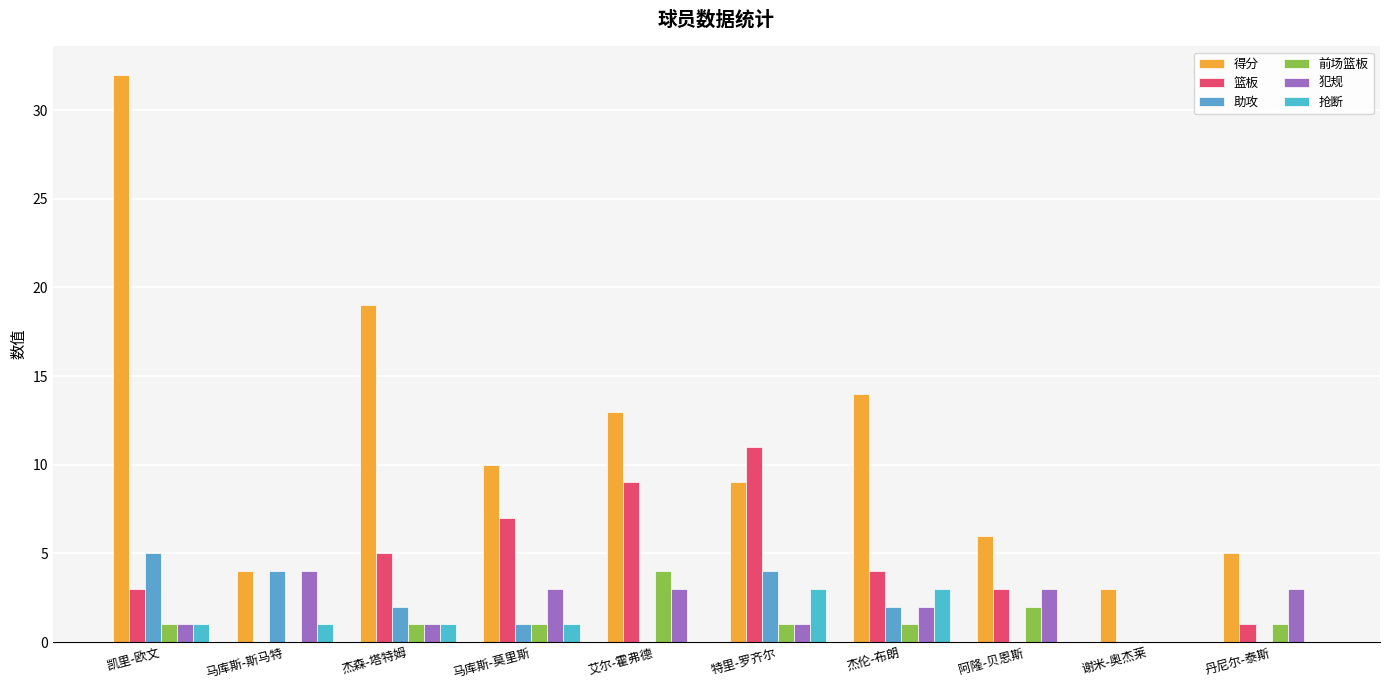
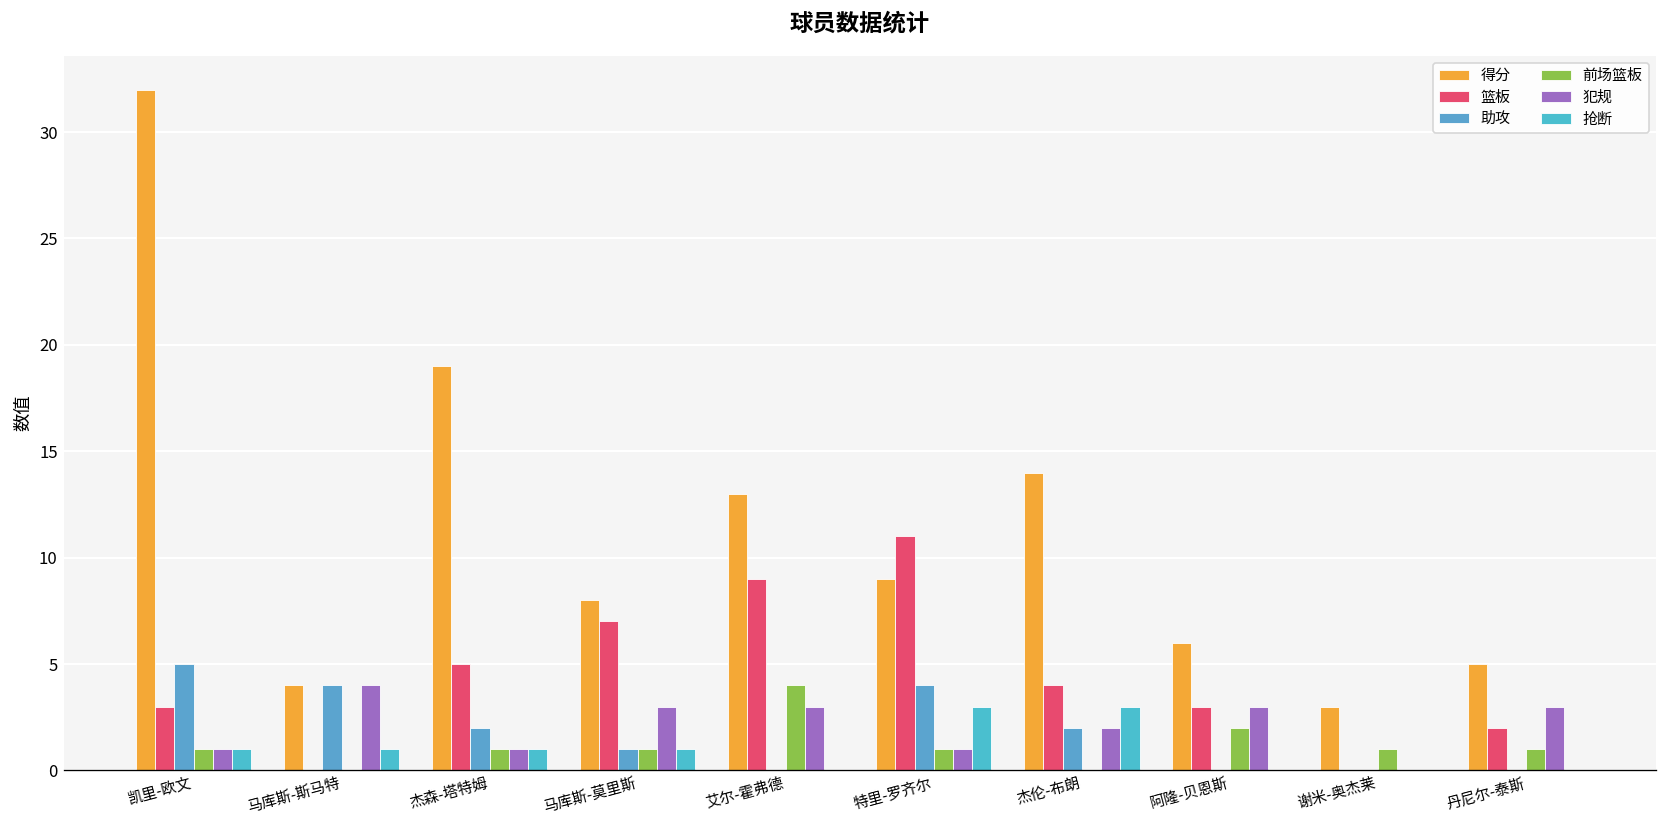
  {
    "得分": {
      "凯里-欧文": 32,
      "马库斯-斯马特": 4,
      "杰森-塔特姆": 19,
-     "马库斯-莫里斯": 10,
+     "马库斯-莫里斯": 8,
      "艾尔-霍弗德": 13,
      "特里-罗齐尔": 9,
      "杰伦-布朗": 14,
      "阿隆-贝恩斯": 6,
      "谢米-奥杰莱": 3,
      "丹尼尔-泰斯": 5
    },
    "篮板": {
      "凯里-欧文": 3,
      "马库斯-斯马特": 0,
      "杰森-塔特姆": 5,
      "马库斯-莫里斯": 7,
      "艾尔-霍弗德": 9,
      "特里-罗齐尔": 11,
      "杰伦-布朗": 4,
      "阿隆-贝恩斯": 3,
      "谢米-奥杰莱": 0,
-     "丹尼尔-泰斯": 1
+     "丹尼尔-泰斯": 2
    },
    "前场篮板": {
      "凯里-欧文": 1,
      "马库斯-斯马特": 0,
      "杰森-塔特姆": 1,
      "马库斯-莫里斯": 1,
      "艾尔-霍弗德": 4,
      "特里-罗齐尔": 1,
-     "杰伦-布朗": 1,
+     "杰伦-布朗": 0,
      "阿隆-贝恩斯": 2,
-     "谢米-奥杰莱": 0,
+     "谢米-奥杰莱": 1,
      "丹尼尔-泰斯": 1
    },
    "犯规": {
      "凯里-欧文": 1,
      "马库斯-斯马特": 4,
      "杰森-塔特姆": 1,
      "马库斯-莫里斯": 3,
      "艾尔-霍弗德": 3,
      "特里-罗齐尔": 1,
      "杰伦-布朗": 2,
      "阿隆-贝恩斯": 3,
      "谢米-奥杰莱": 0,
      "丹尼尔-泰斯": 3
    }
  }
